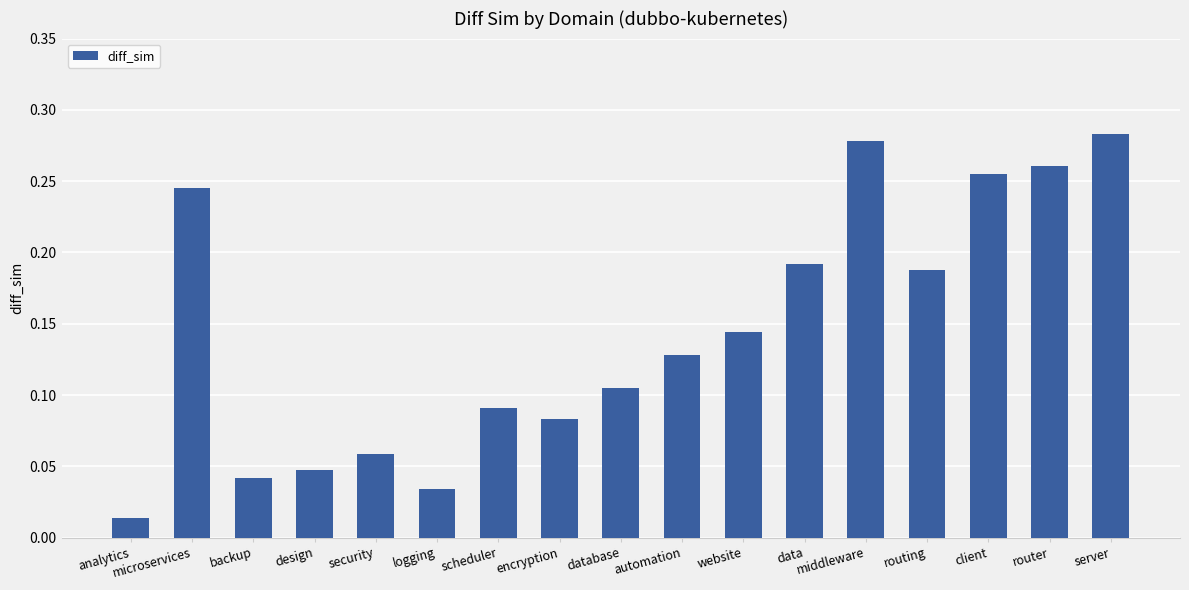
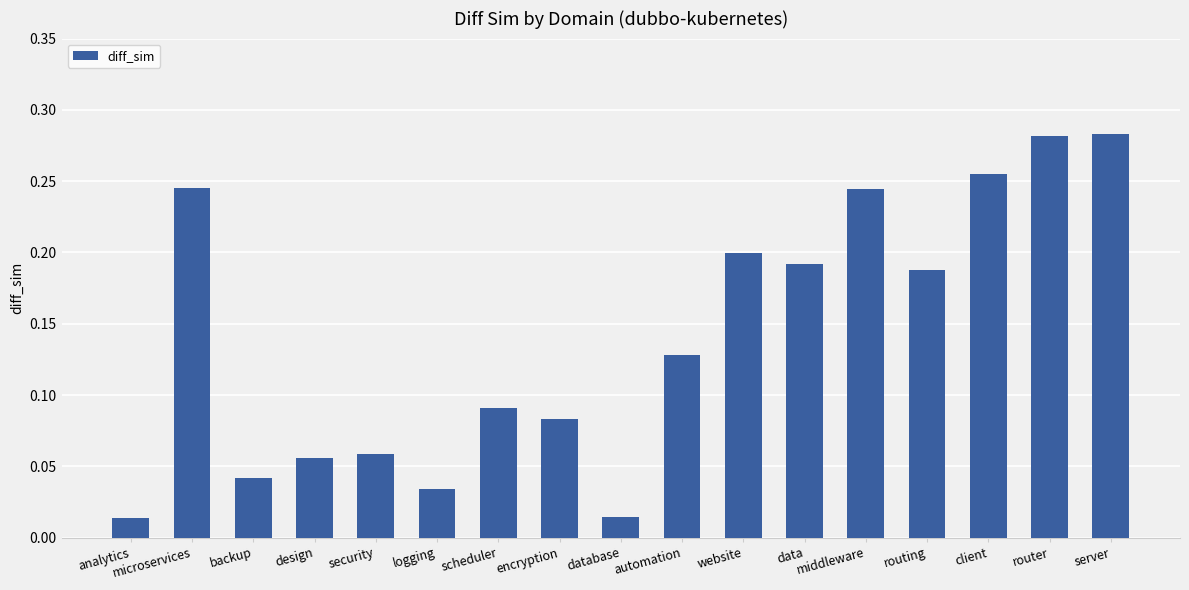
  {
    "analytics": 0.014,
    "microservices": 0.246,
    "backup": 0.041,
-   "design": 0.047,
+   "design": 0.056,
    "security": 0.059,
    "logging": 0.034,
    "scheduler": 0.091,
    "encryption": 0.083,
-   "database": 0.105,
+   "database": 0.015,
    "automation": 0.128,
-   "website": 0.144,
+   "website": 0.199,
    "data": 0.192,
-   "middleware": 0.278,
+   "middleware": 0.245,
    "routing": 0.187,
    "client": 0.255,
-   "router": 0.261,
+   "router": 0.281,
    "server": 0.283
  }
